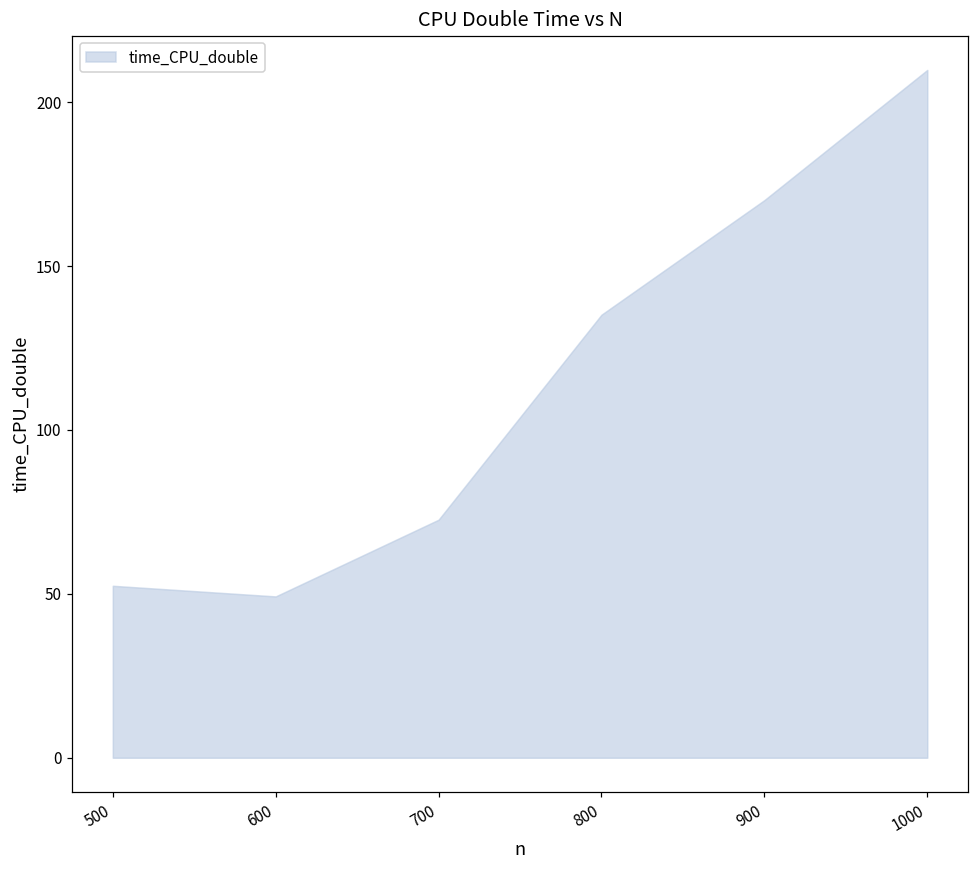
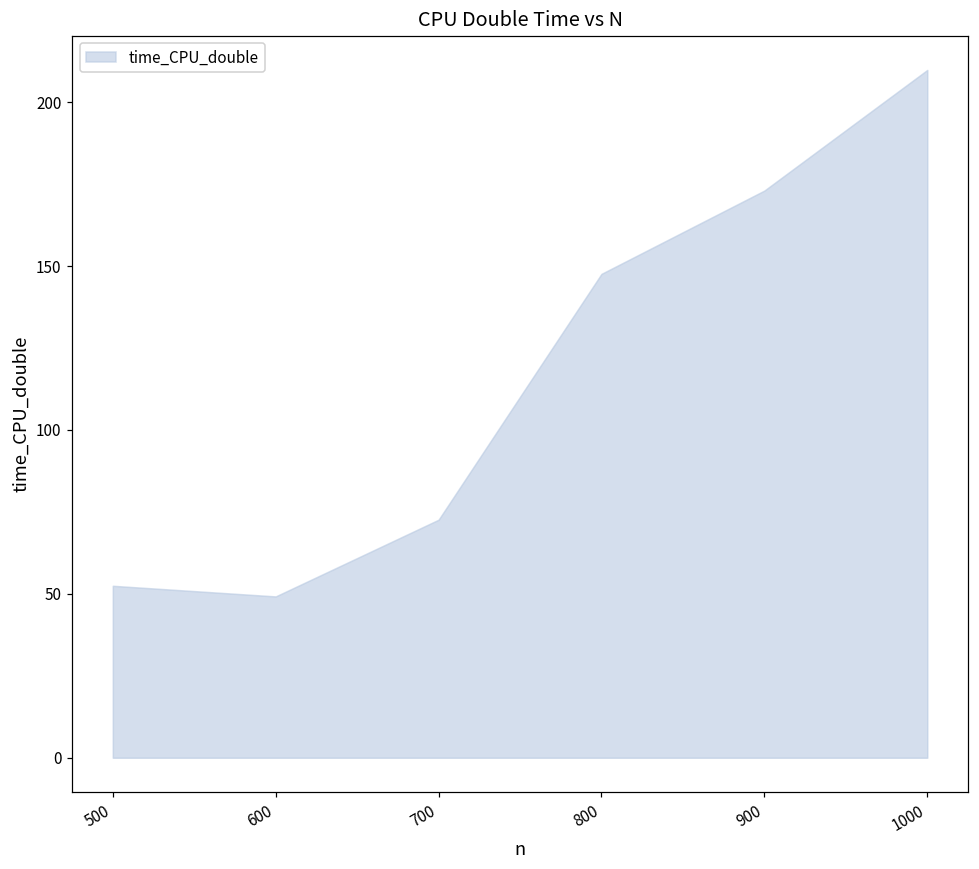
  {
    "500": 52,
    "600": 49,
    "700": 73,
-   "800": 135,
-   "900": 170,
+   "800": 148,
+   "900": 173,
    "1000": 210
  }
